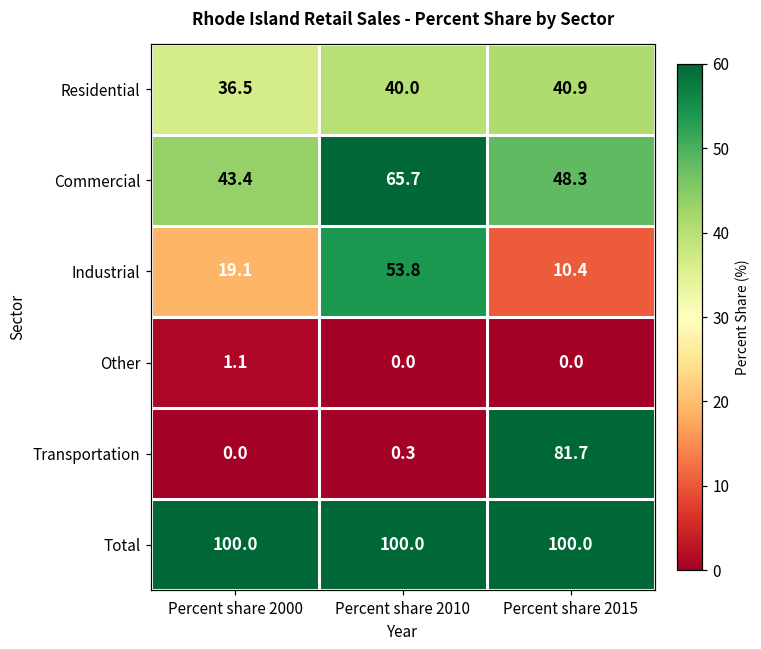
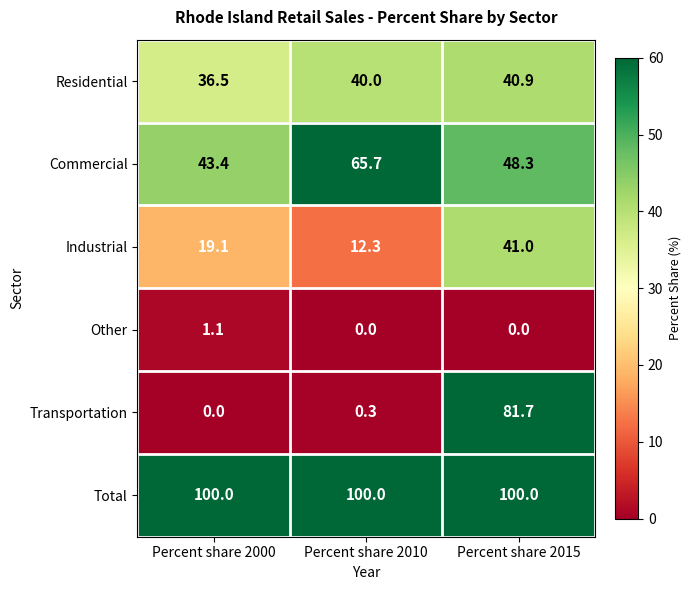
  {
    "Residential": {
      "Percent share 2000": 36.5,
      "Percent share 2010": 40.0,
      "Percent share 2015": 40.9
    },
    "Commercial": {
      "Percent share 2000": 43.4,
      "Percent share 2010": 65.7,
      "Percent share 2015": 48.3
    },
    "Industrial": {
      "Percent share 2000": 19.1,
-     "Percent share 2010": 53.8,
-     "Percent share 2015": 10.4
+     "Percent share 2010": 12.3,
+     "Percent share 2015": 41.0
    },
    "Other": {
      "Percent share 2000": 1.1,
      "Percent share 2010": 0.0,
      "Percent share 2015": 0.0
    },
    "Transportation": {
      "Percent share 2000": 0.0,
      "Percent share 2010": 0.3,
      "Percent share 2015": 81.7
    },
    "Total": {
      "Percent share 2000": 100.0,
      "Percent share 2010": 100.0,
      "Percent share 2015": 100.0
    }
  }
